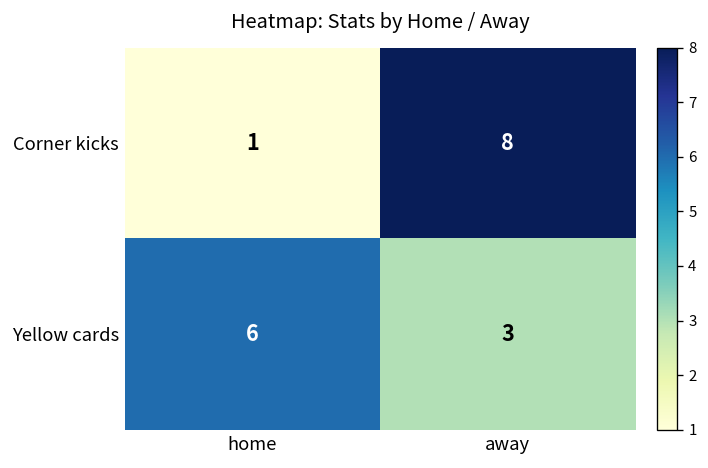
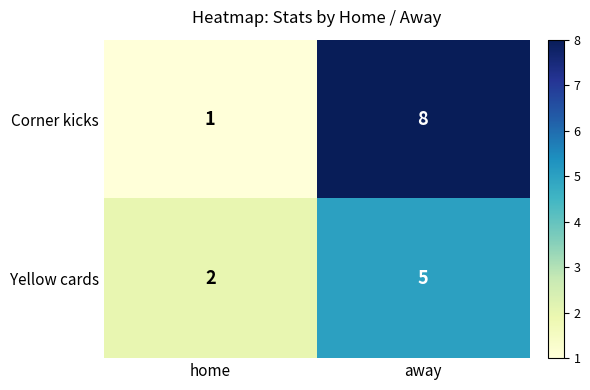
  {
    "Corner kicks": {
      "home": 1,
      "away": 8
    },
    "Yellow cards": {
-     "home": 6,
-     "away": 3
+     "home": 2,
+     "away": 5
    }
  }
